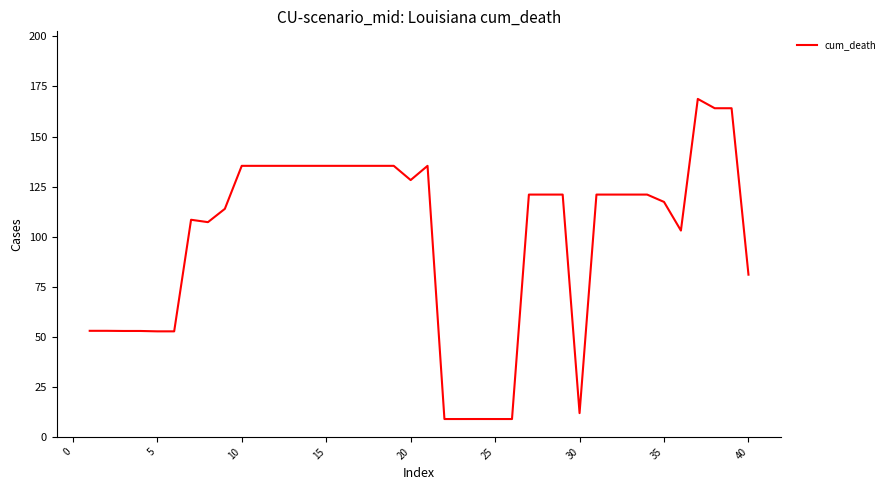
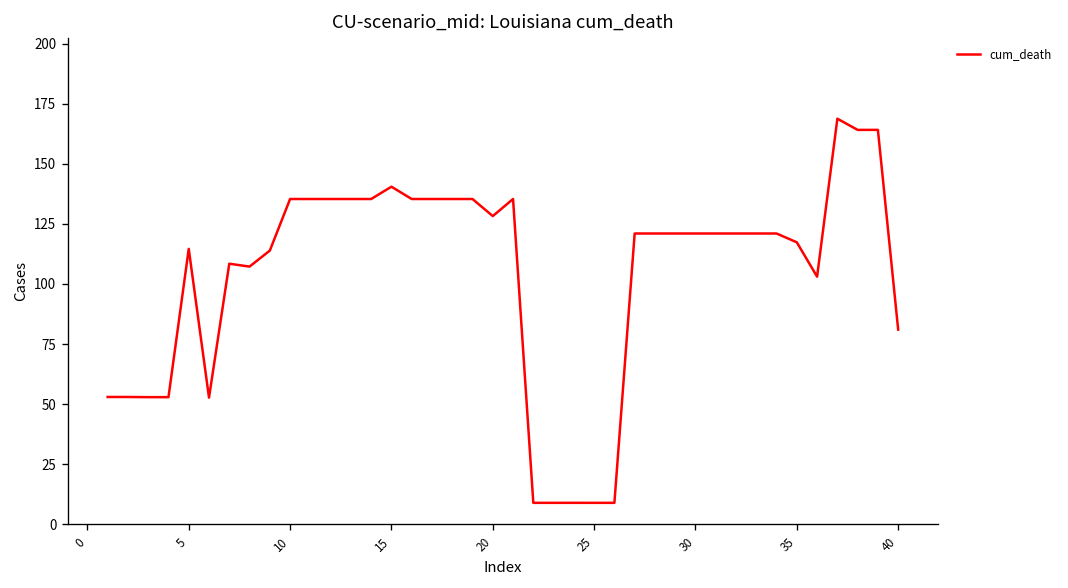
  {
-   "5": 53,
+   "5": 115,
    "10": 135,
-   "15": 135,
+   "15": 140,
    "20": 128,
    "25": 9,
-   "30": 12,
+   "30": 121,
    "35": 117,
    "40": 81
  }
